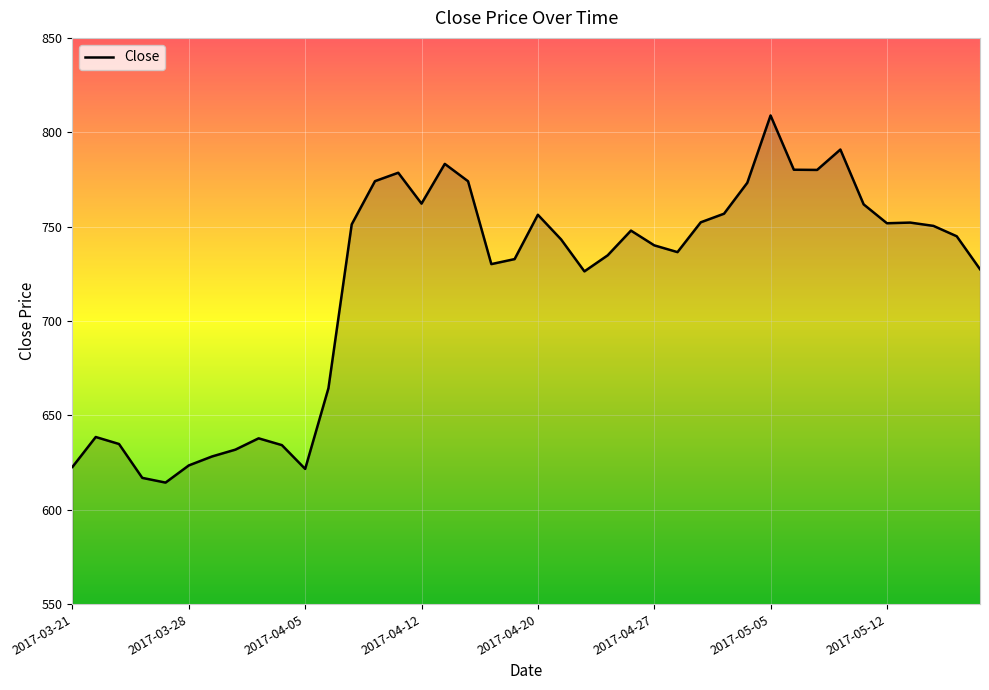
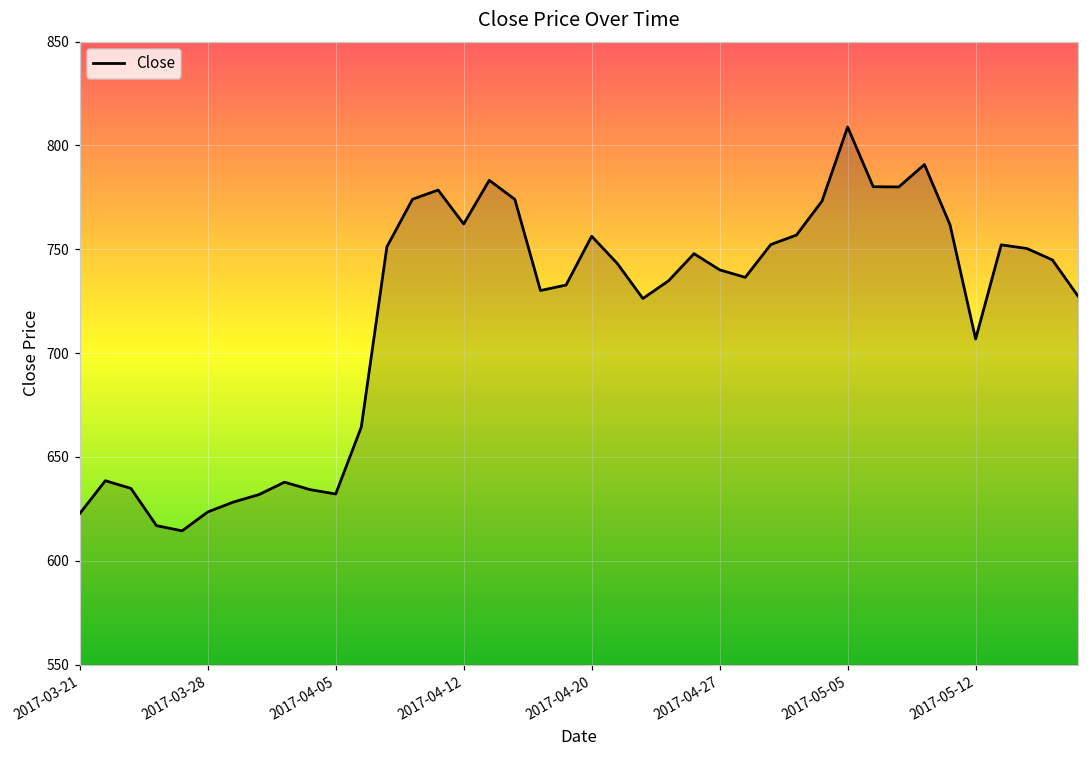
  {
    "2017-03-21": 623,
    "2017-03-28": 624,
-   "2017-04-05": 622,
+   "2017-04-05": 632,
    "2017-04-12": 762,
    "2017-04-20": 756,
    "2017-04-27": 740,
    "2017-05-05": 809,
-   "2017-05-12": 752
+   "2017-05-12": 707
  }
